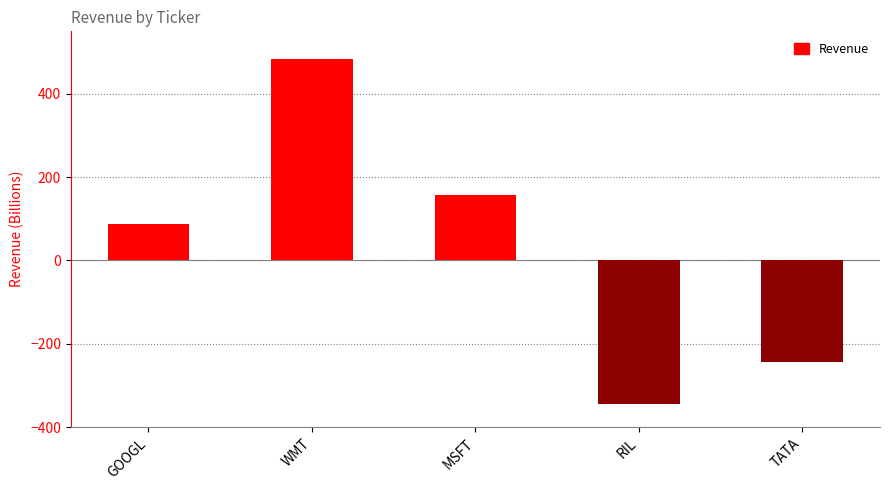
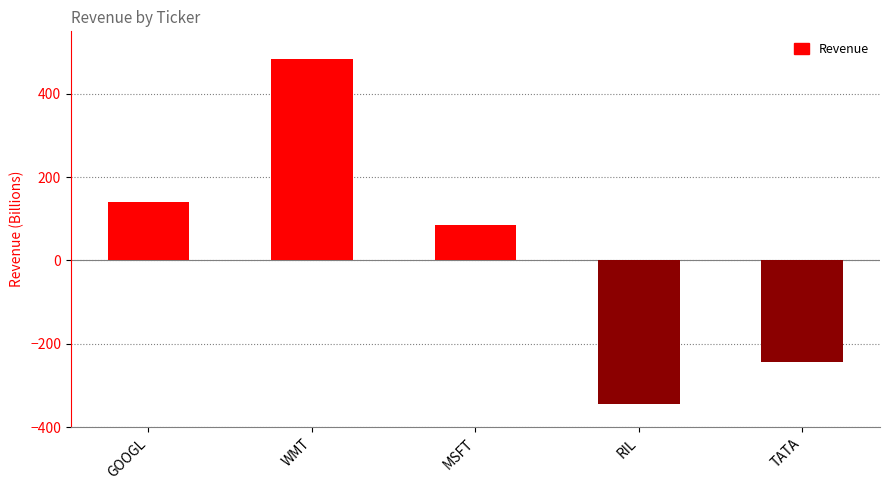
  {
-   "GOOGL": 90,
+   "GOOGL": 140,
    "WMT": 480,
-   "MSFT": 160,
+   "MSFT": 90,
    "RIL": -350,
    "TATA": -240
  }
